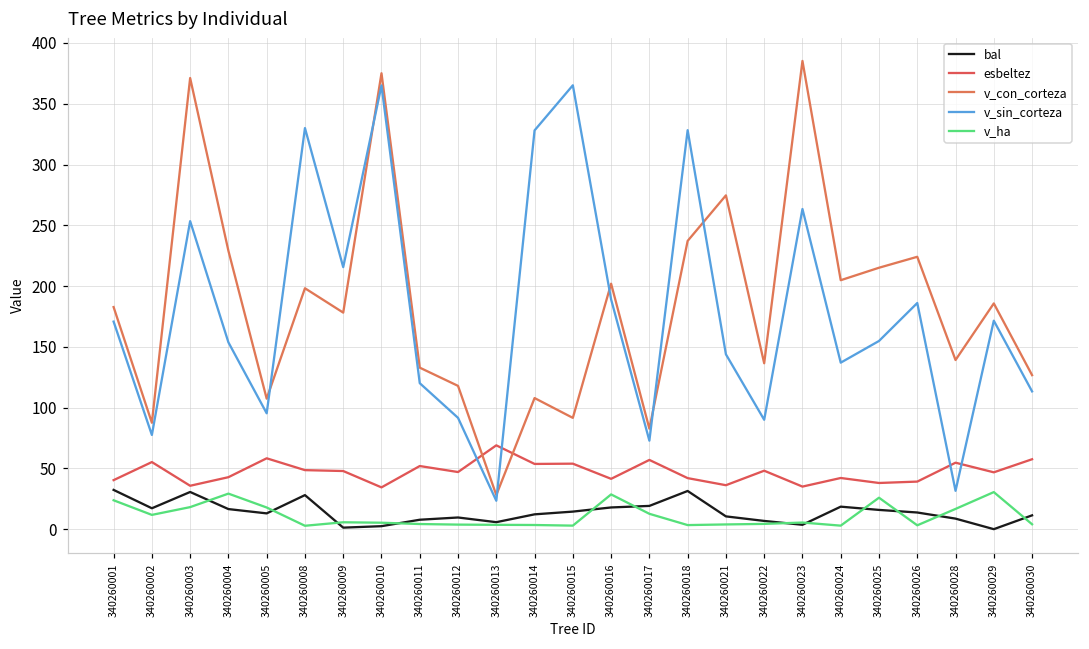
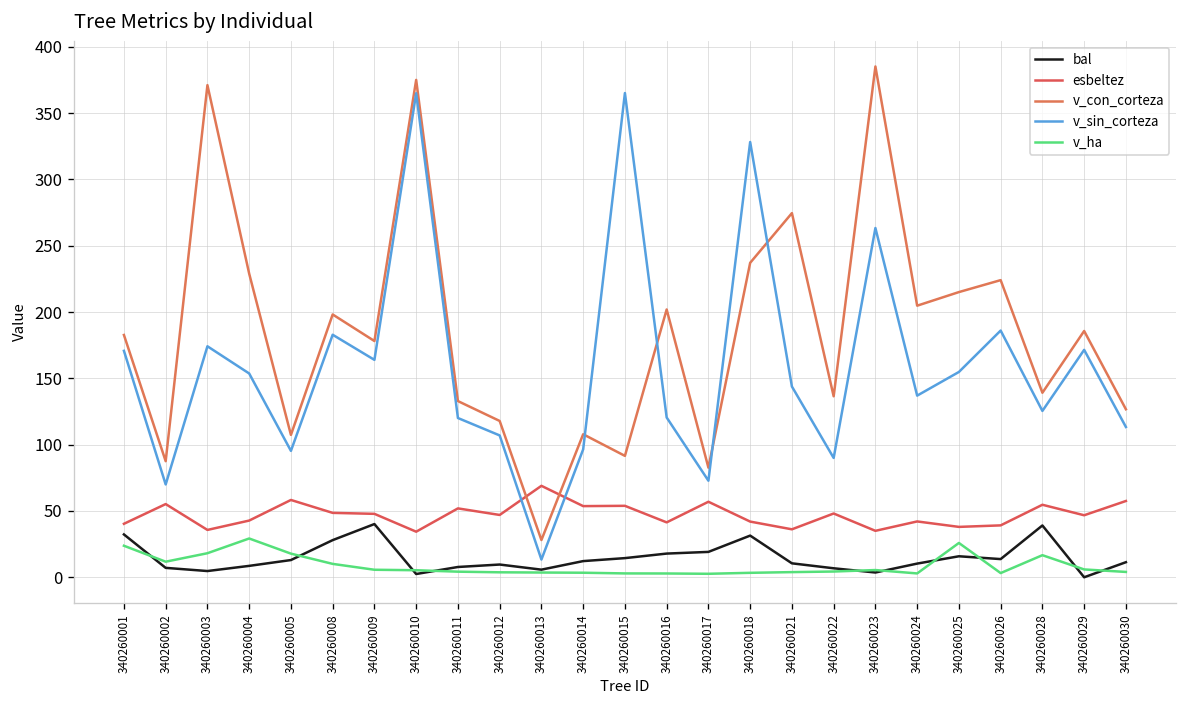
  {
    "bal": {
      "340260001": 32,
-     "340260002": 17,
-     "340260003": 31,
-     "340260004": 17,
+     "340260002": 7,
+     "340260003": 5,
+     "340260004": 9,
      "340260005": 13,
      "340260008": 28,
-     "340260009": 1,
+     "340260009": 40,
      "340260010": 2,
      "340260011": 8,
      "340260012": 10,
      "340260014": 12,
      "340260015": 14,
      "340260016": 18,
      "340260017": 19,
      "340260018": 31,
      "340260021": 11,
      "340260022": 7,
-     "340260024": 19,
+     "340260024": 10,
      "340260025": 16,
      "340260026": 14,
-     "340260028": 9,
+     "340260028": 39,
      "340260029": 0,
      "340260030": 11
    },
    "v_sin_corteza": {
      "340260001": 171,
-     "340260002": 78,
-     "340260003": 253,
+     "340260002": 70,
+     "340260003": 174,
      "340260004": 154,
      "340260005": 95,
-     "340260008": 330,
-     "340260009": 216,
+     "340260008": 183,
+     "340260009": 164,
      "340260010": 365,
      "340260011": 120,
-     "340260012": 92,
-     "340260013": 23,
-     "340260014": 328,
+     "340260012": 107,
+     "340260013": 13,
+     "340260014": 96,
      "340260015": 365,
-     "340260016": 189,
+     "340260016": 121,
      "340260017": 73,
      "340260018": 328,
      "340260021": 144,
      "340260022": 90,
      "340260023": 263,
      "340260024": 137,
      "340260025": 155,
      "340260026": 186,
-     "340260028": 32,
+     "340260028": 125,
      "340260029": 172,
      "340260030": 113
    },
    "v_ha": {
      "340260001": 24,
      "340260002": 12,
      "340260003": 18,
      "340260004": 29,
      "340260005": 18,
-     "340260008": 3,
+     "340260008": 10,
      "340260009": 6,
      "340260010": 5,
      "340260011": 4,
      "340260012": 4,
      "340260014": 3,
      "340260015": 3,
-     "340260016": 29,
-     "340260017": 13,
+     "340260016": 3,
+     "340260017": 3,
      "340260018": 3,
      "340260021": 4,
      "340260022": 4,
      "340260024": 3,
      "340260025": 26,
      "340260026": 3,
      "340260028": 17,
-     "340260029": 31,
+     "340260029": 6,
      "340260030": 4
    }
  }
